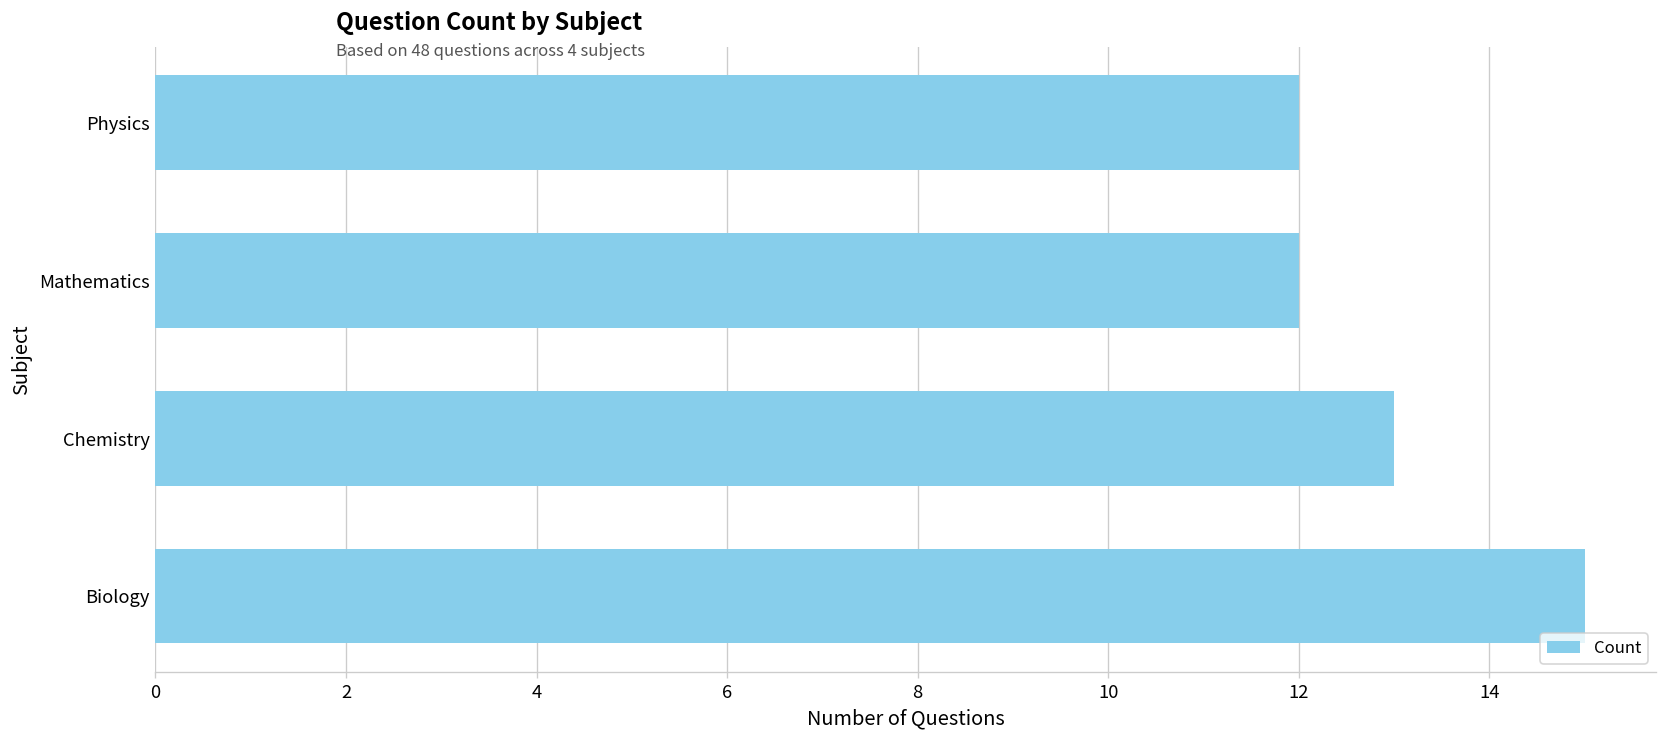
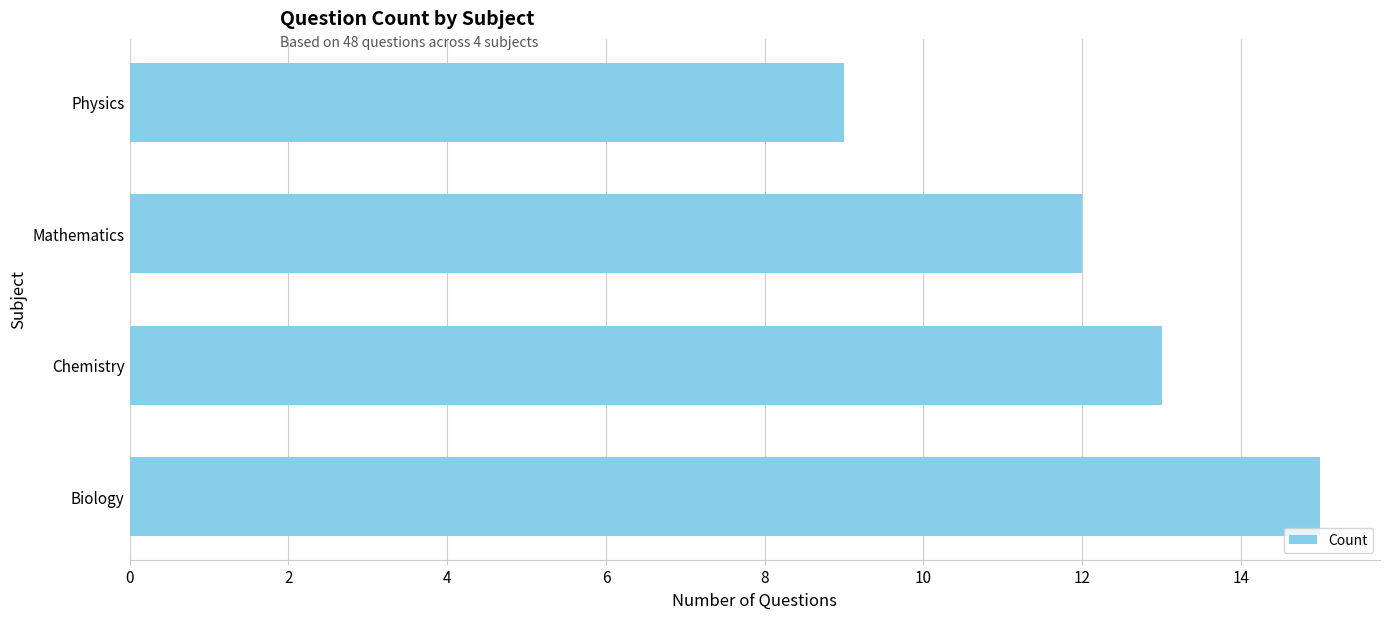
  {
-   "Physics": 12,
+   "Physics": 9,
    "Mathematics": 12,
    "Chemistry": 13,
    "Biology": 15
  }
